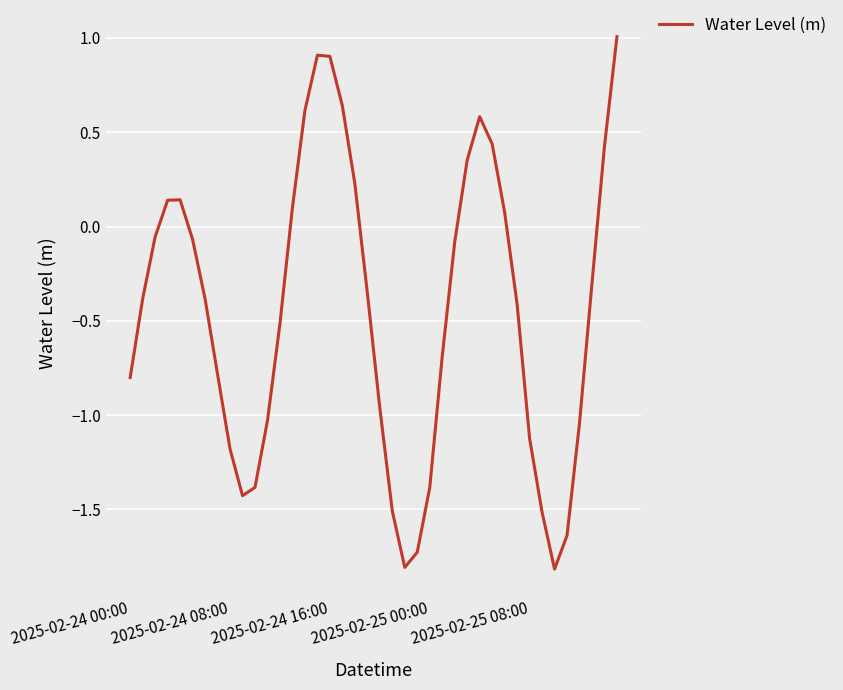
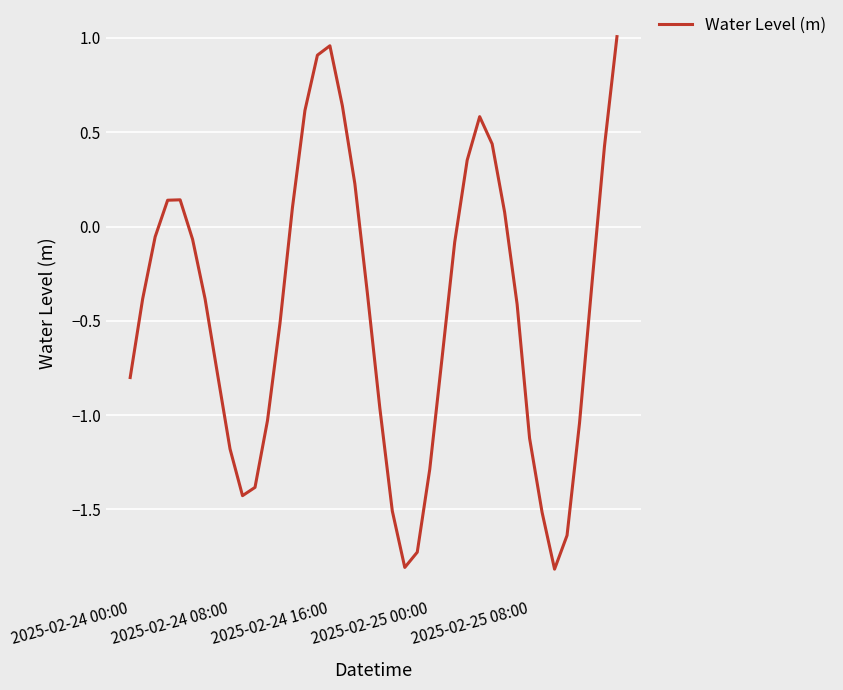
  {
    "2025-02-24 00:00": -0.80,
    "2025-02-24 08:00": -1.18,
-   "2025-02-24 16:00": 0.90,
-   "2025-02-25 00:00": -1.38,
+   "2025-02-24 16:00": 0.96,
+   "2025-02-25 00:00": -1.29,
    "2025-02-25 08:00": -1.12
  }
